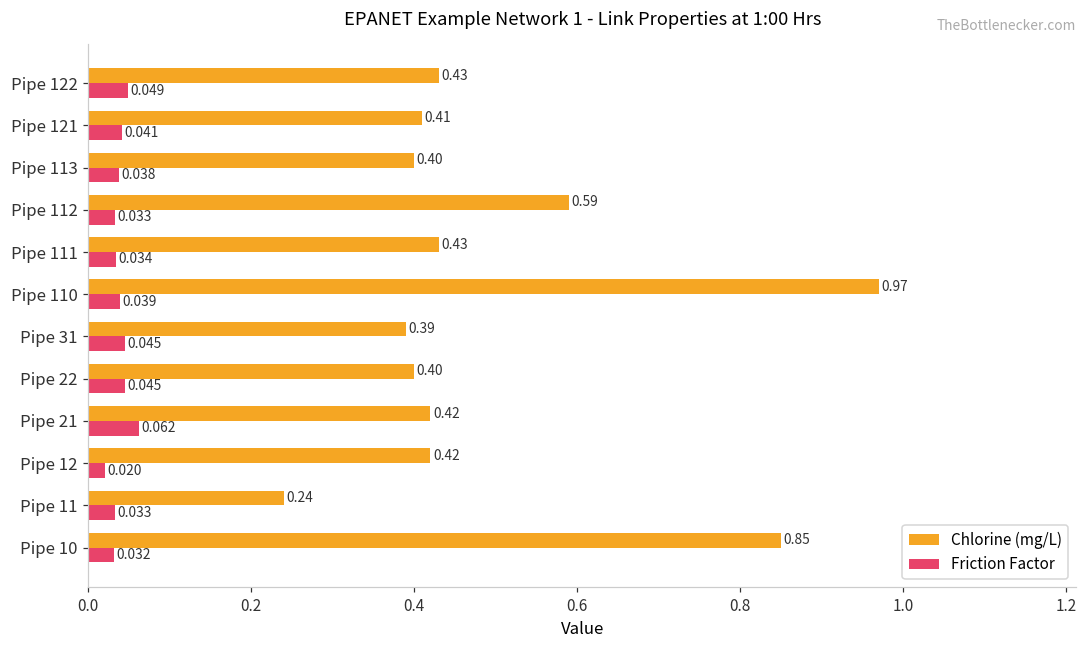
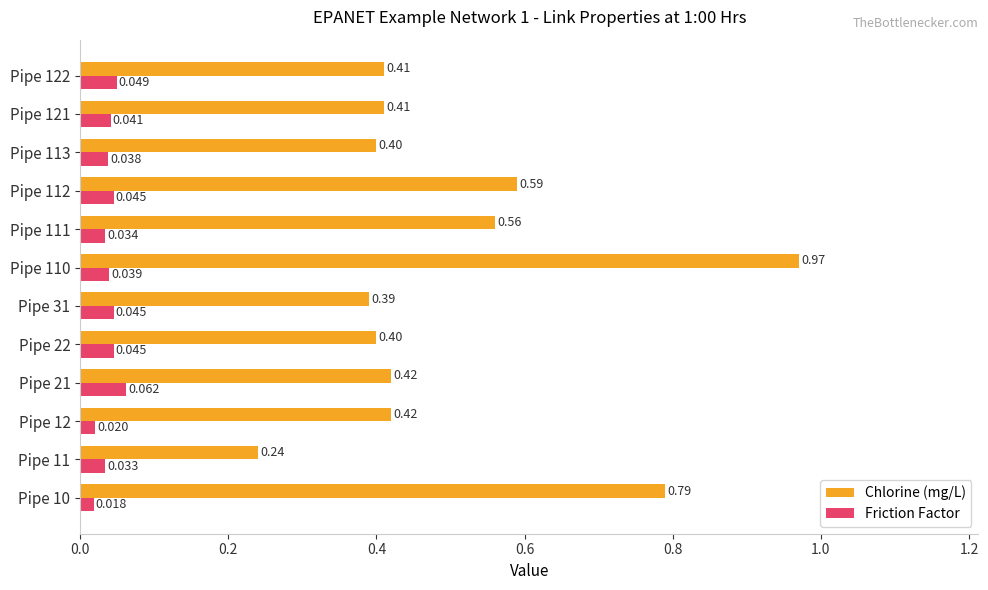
  {
    "Chlorine (mg/L)": {
-     "Pipe 122": 0.43,
+     "Pipe 122": 0.41,
      "Pipe 121": 0.41,
      "Pipe 113": 0.40,
      "Pipe 112": 0.59,
-     "Pipe 111": 0.43,
+     "Pipe 111": 0.56,
      "Pipe 110": 0.97,
      "Pipe 31": 0.39,
      "Pipe 22": 0.40,
      "Pipe 21": 0.42,
      "Pipe 12": 0.42,
      "Pipe 11": 0.24,
-     "Pipe 10": 0.85
+     "Pipe 10": 0.79
    },
    "Friction Factor": {
      "Pipe 122": 0.049,
      "Pipe 121": 0.041,
      "Pipe 113": 0.038,
-     "Pipe 112": 0.033,
+     "Pipe 112": 0.045,
      "Pipe 111": 0.034,
      "Pipe 110": 0.039,
      "Pipe 31": 0.045,
      "Pipe 22": 0.045,
      "Pipe 21": 0.062,
      "Pipe 12": 0.020,
      "Pipe 11": 0.033,
-     "Pipe 10": 0.032
+     "Pipe 10": 0.018
    }
  }
